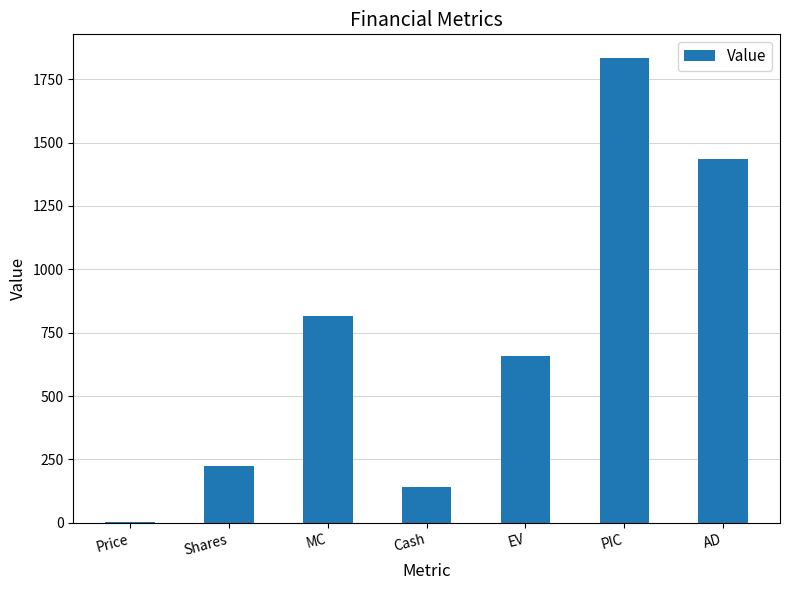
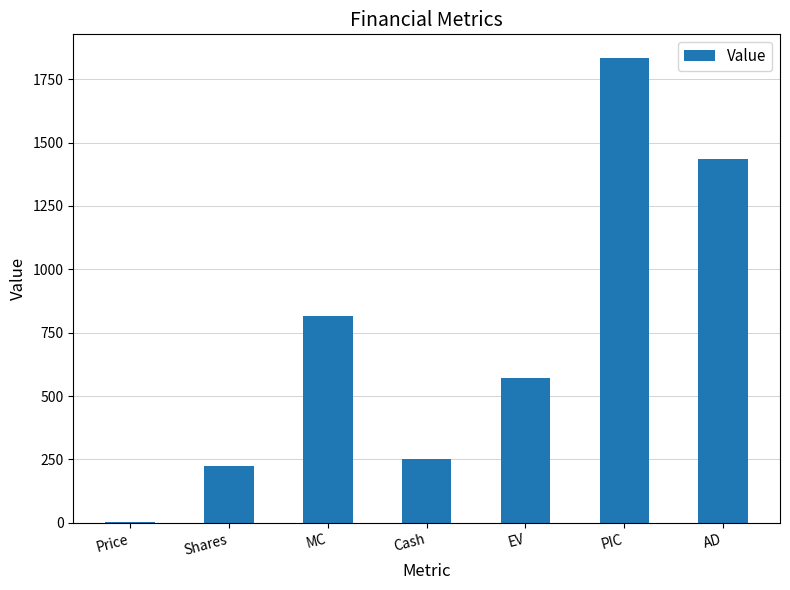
  {
    "Shares": 220,
    "MC": 810,
-   "Cash": 140,
-   "EV": 660,
+   "Cash": 250,
+   "EV": 570,
    "PIC": 1840,
    "AD": 1440
  }
